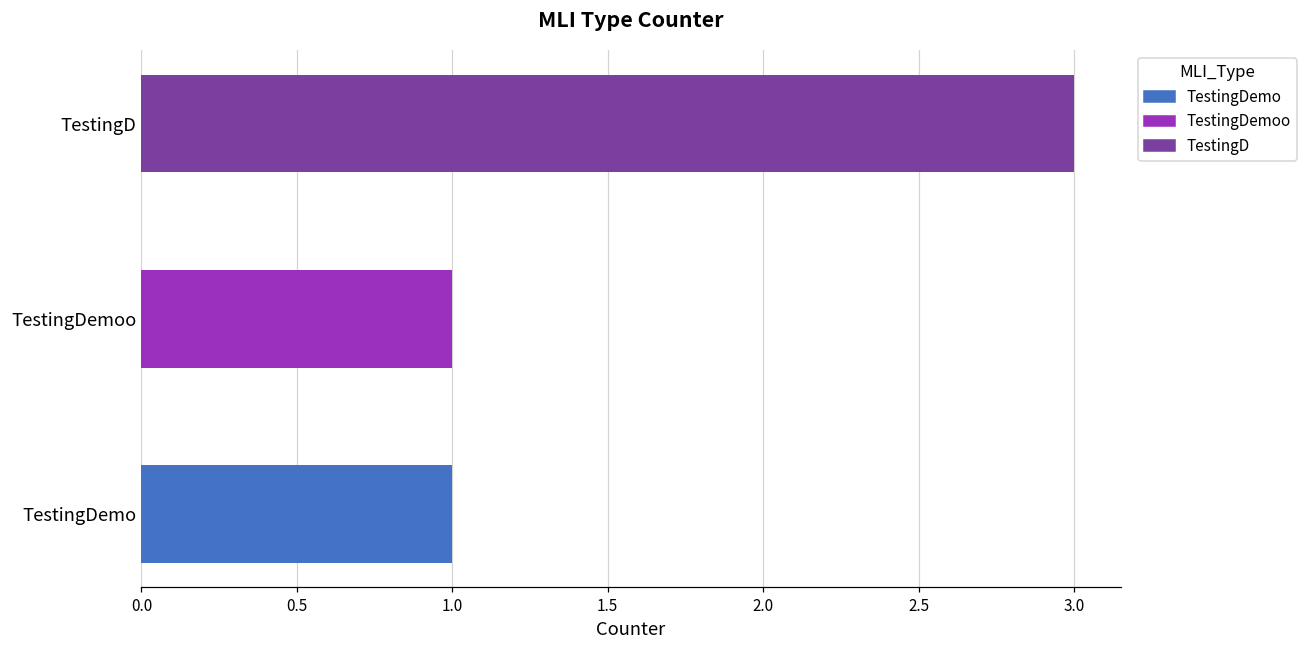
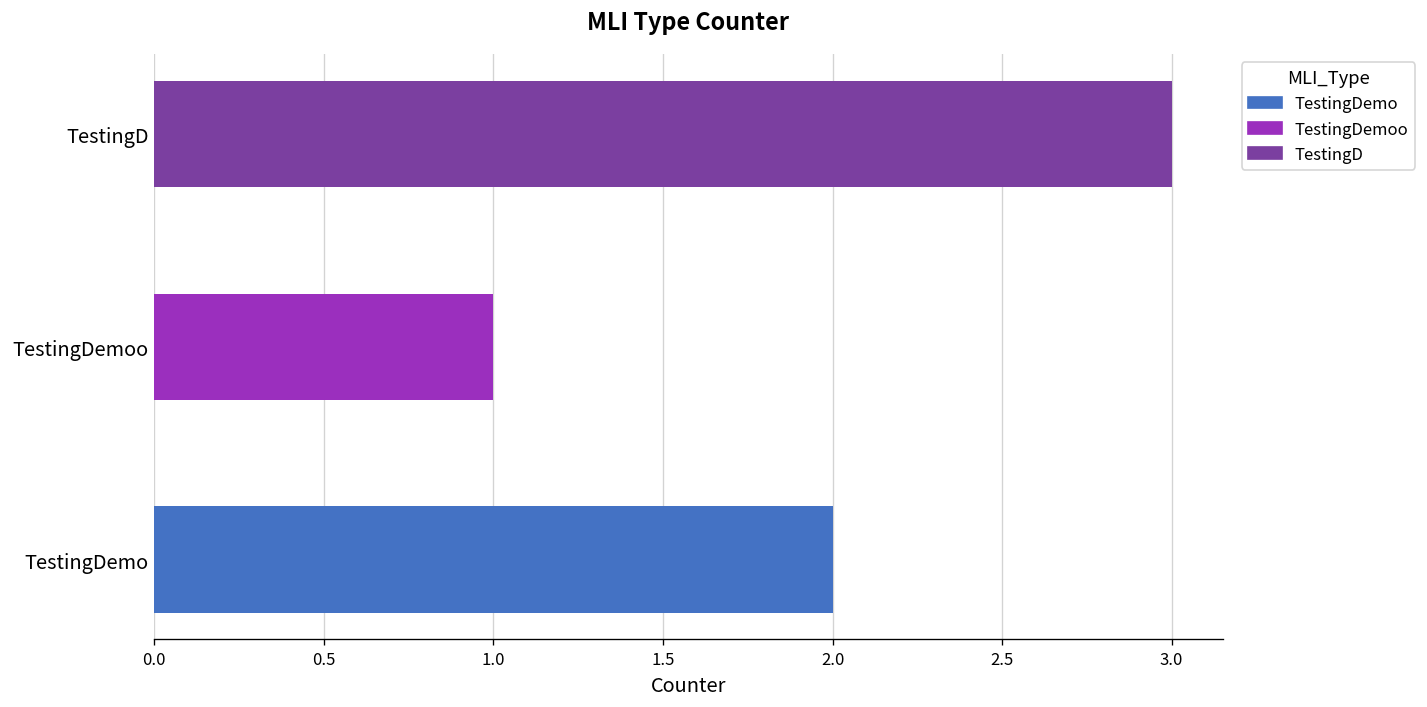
  {
    "TestingD": 3,
    "TestingDemoo": 1,
-   "TestingDemo": 1
+   "TestingDemo": 2
  }
